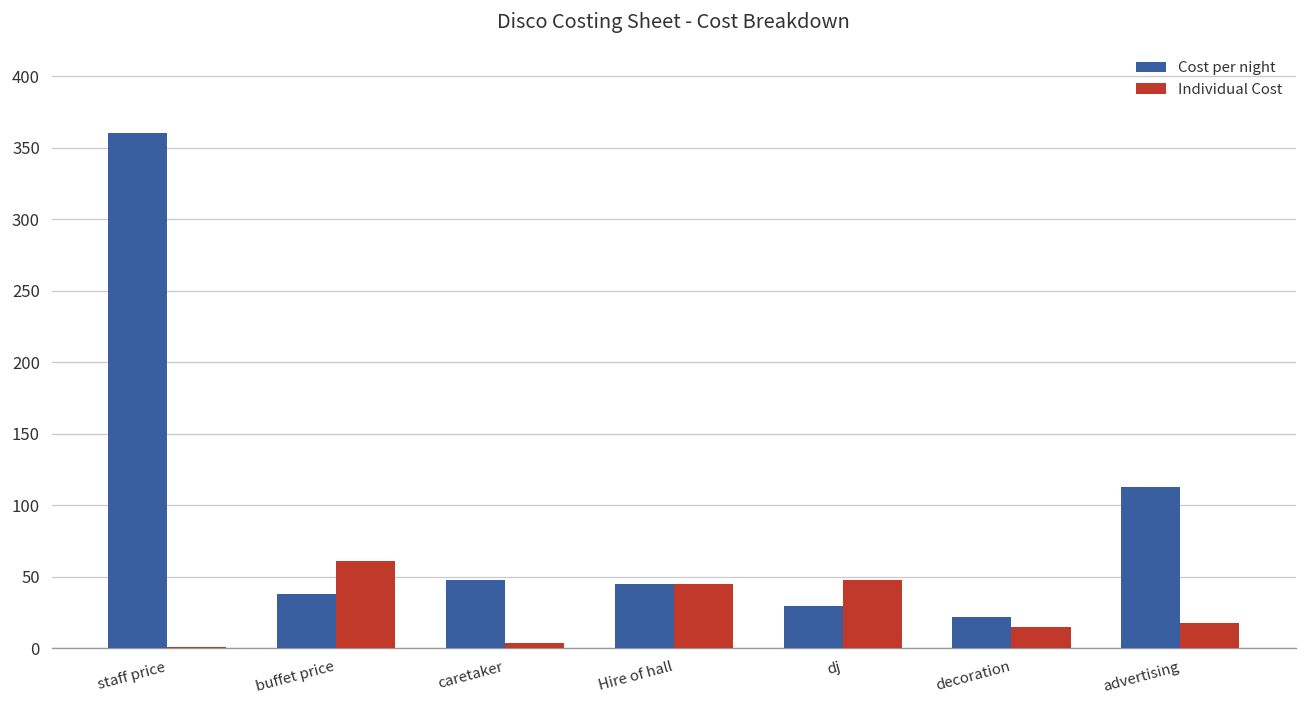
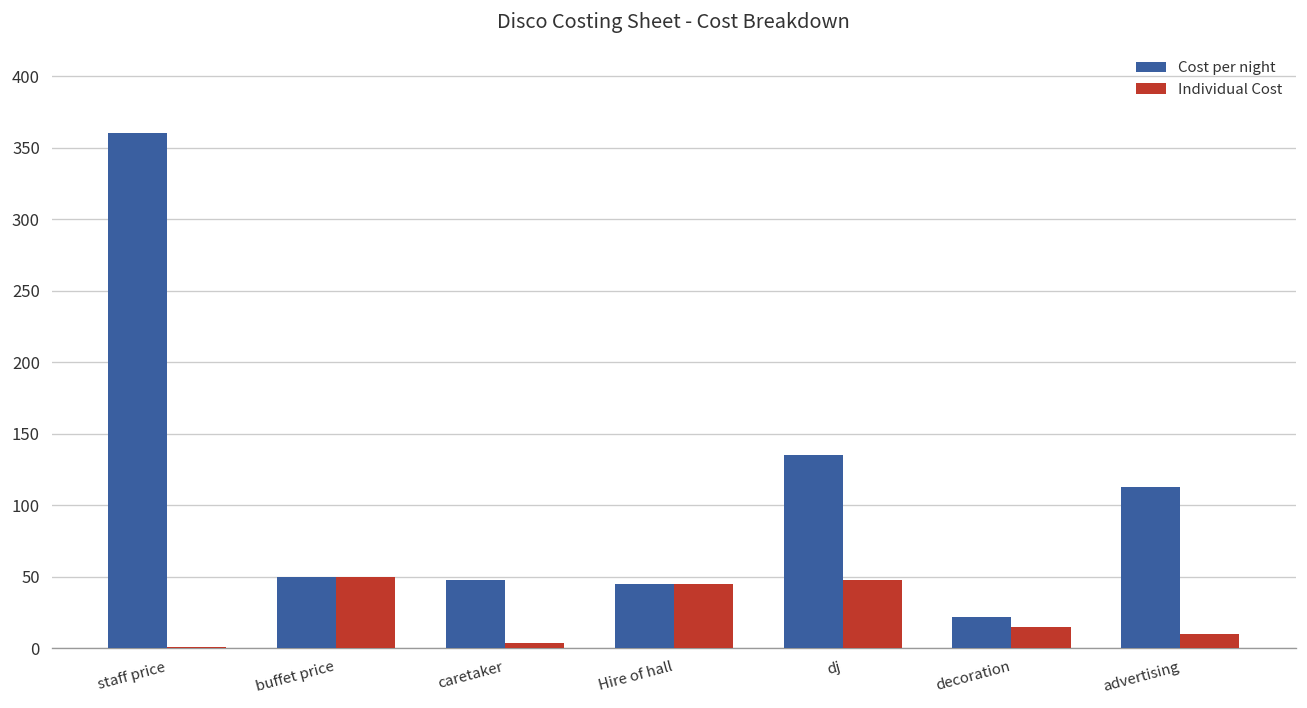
  {
    "Cost per night": {
      "staff price": 360,
-     "buffet price": 38,
+     "buffet price": 50,
      "caretaker": 48,
      "Hire of hall": 45,
-     "dj": 30,
+     "dj": 135,
      "decoration": 22,
      "advertising": 113
    },
    "Individual Cost": {
-     "buffet price": 61,
+     "buffet price": 50,
      "caretaker": 4,
      "Hire of hall": 45,
      "dj": 48,
      "decoration": 15,
-     "advertising": 18
+     "advertising": 10
    }
  }
